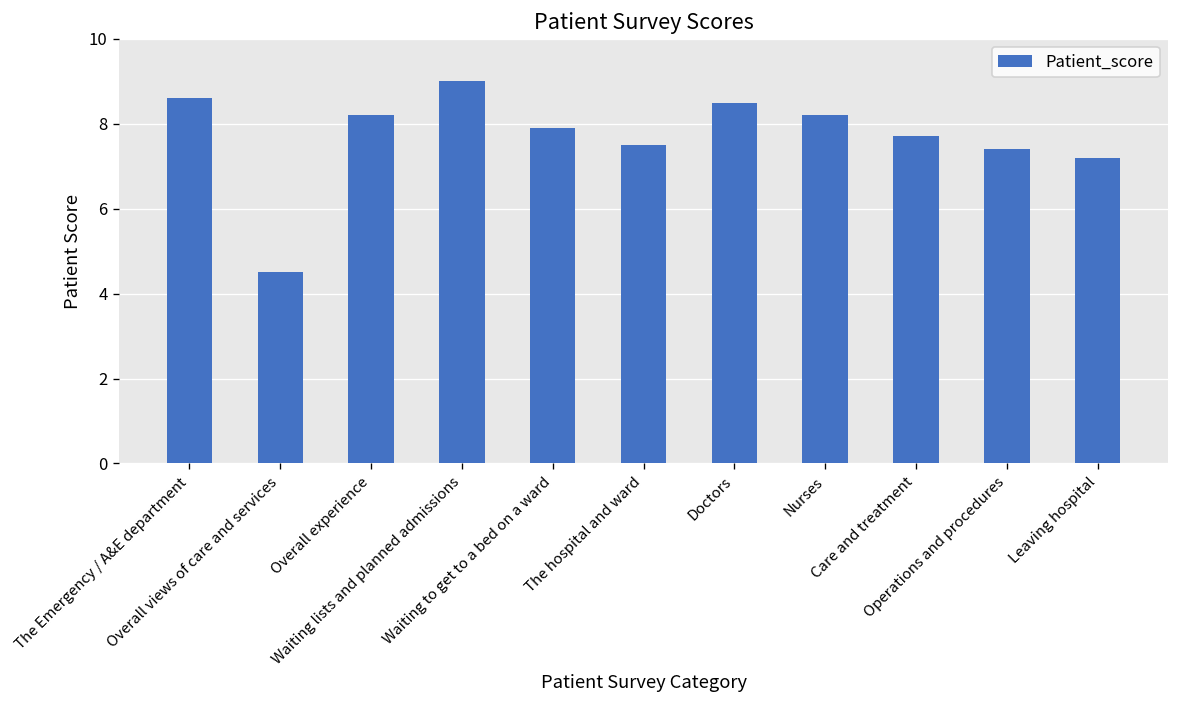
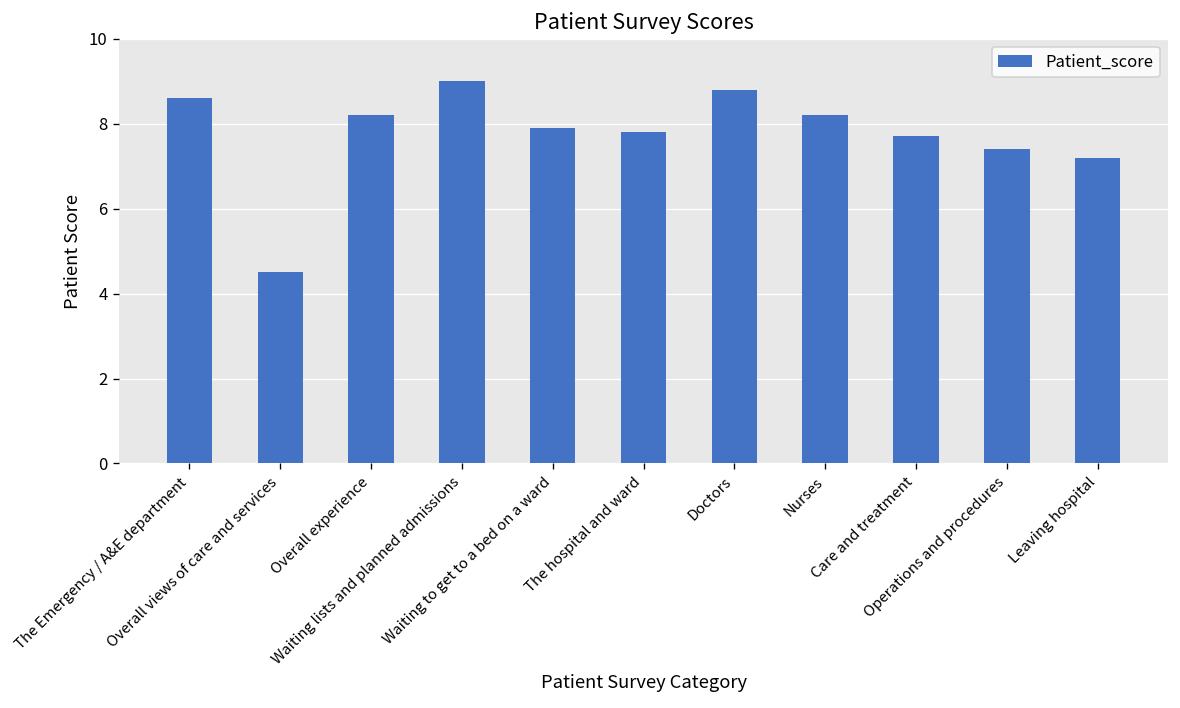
  {
    "The Emergency / A&E department": 8.6,
    "Overall views of care and services": 4.5,
    "Overall experience": 8.2,
    "Waiting lists and planned admissions": 9.0,
    "Waiting to get to a bed on a ward": 7.9,
-   "The hospital and ward": 7.5,
-   "Doctors": 8.5,
+   "The hospital and ward": 7.8,
+   "Doctors": 8.8,
    "Nurses": 8.2,
    "Care and treatment": 7.7,
    "Operations and procedures": 7.4,
    "Leaving hospital": 7.2
  }
